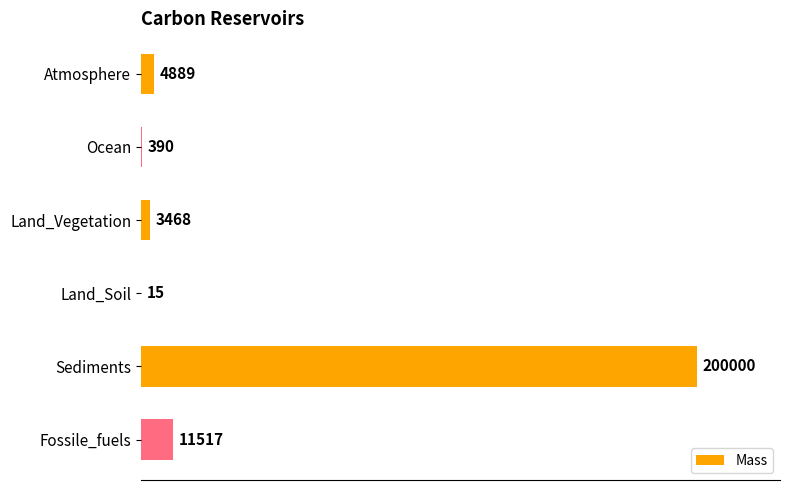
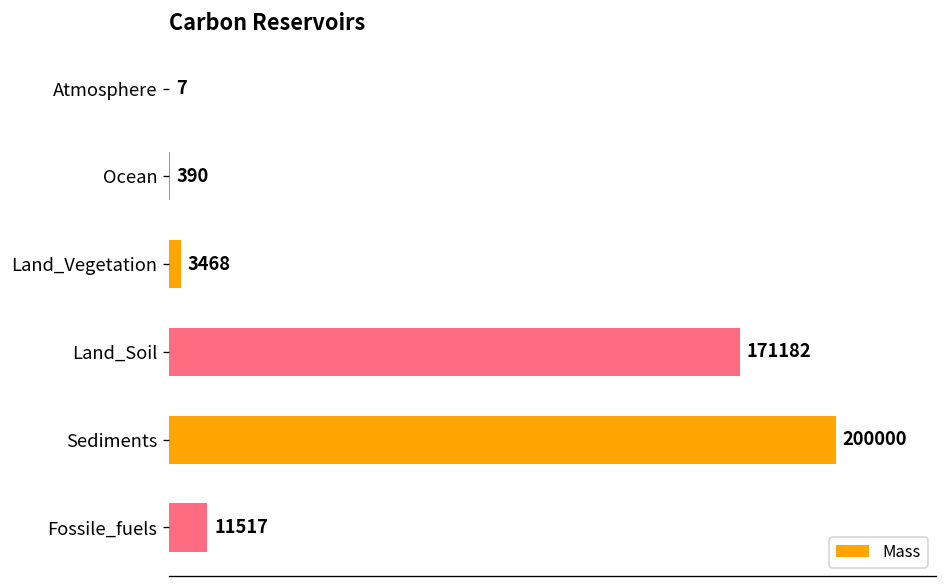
  {
-   "Atmosphere": 4889,
+   "Atmosphere": 7,
    "Ocean": 390,
    "Land_Vegetation": 3468,
-   "Land_Soil": 15,
+   "Land_Soil": 171182,
    "Sediments": 200000,
    "Fossile_fuels": 11517
  }
